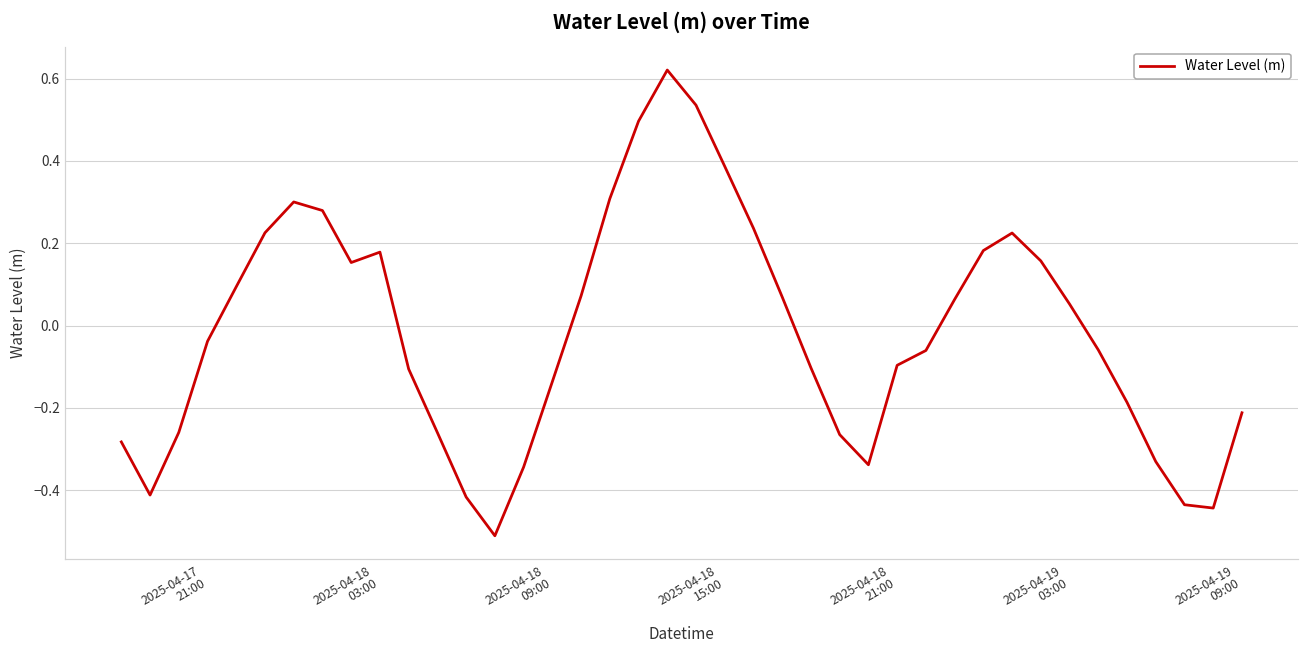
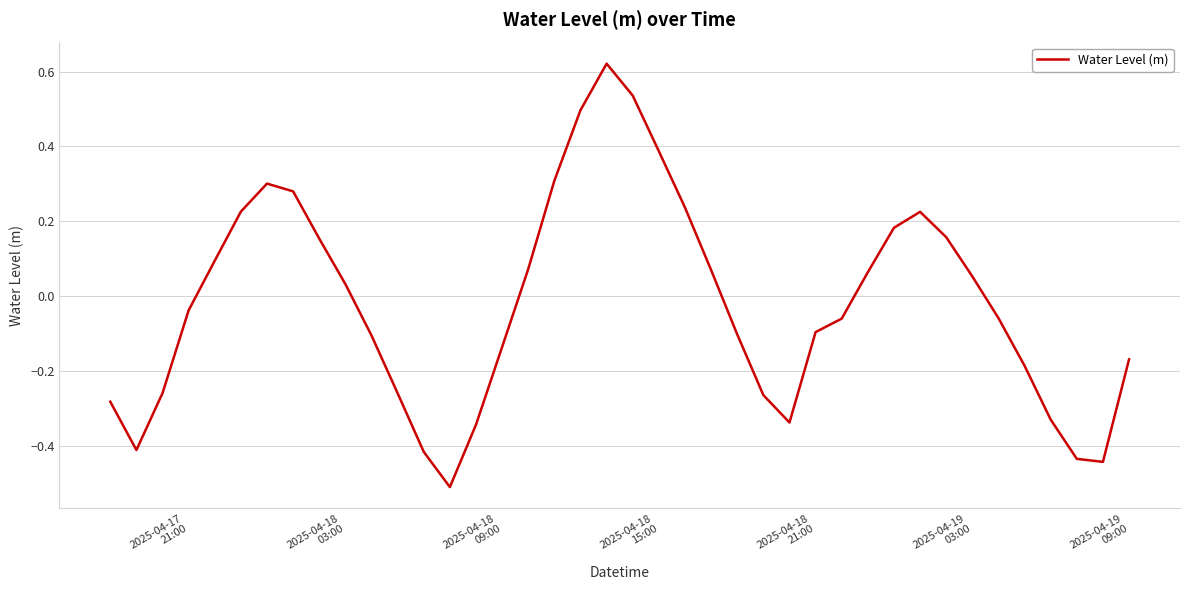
  {
    "2025-04-17 21:00": -0.04,
-   "2025-04-18 03:00": 0.18,
+   "2025-04-18 03:00": 0.03,
    "2025-04-18 09:00": -0.14,
    "2025-04-18 15:00": 0.39,
    "2025-04-18 21:00": -0.10,
    "2025-04-19 03:00": 0.05,
-   "2025-04-19 09:00": -0.21
+   "2025-04-19 09:00": -0.17
  }
